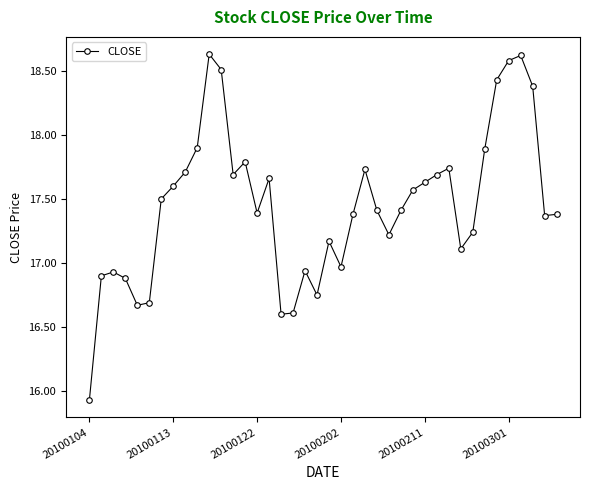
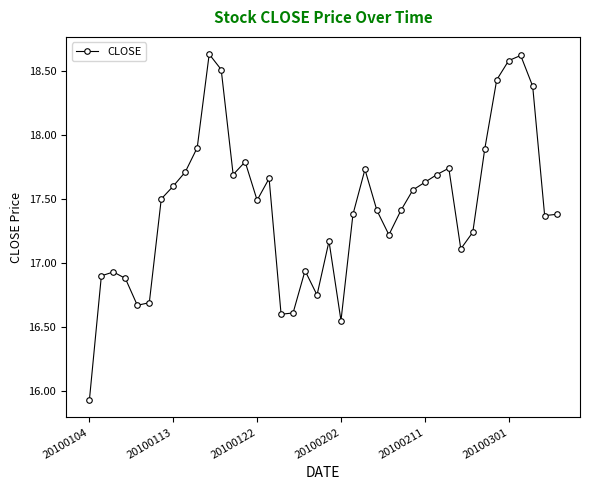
  {
    "20100104": 15.93,
    "20100113": 17.60,
-   "20100122": 17.39,
-   "20100202": 16.97,
+   "20100122": 17.49,
+   "20100202": 16.55,
    "20100211": 17.63,
    "20100301": 18.58
  }
